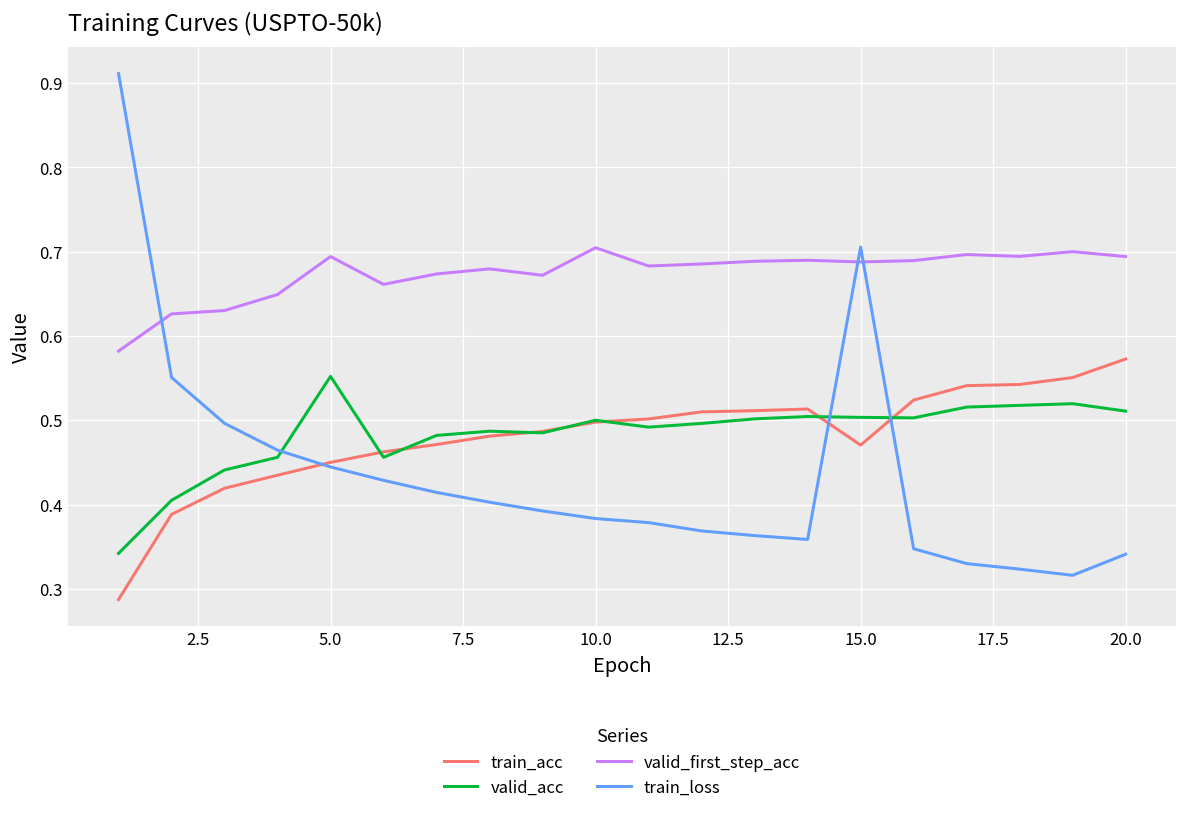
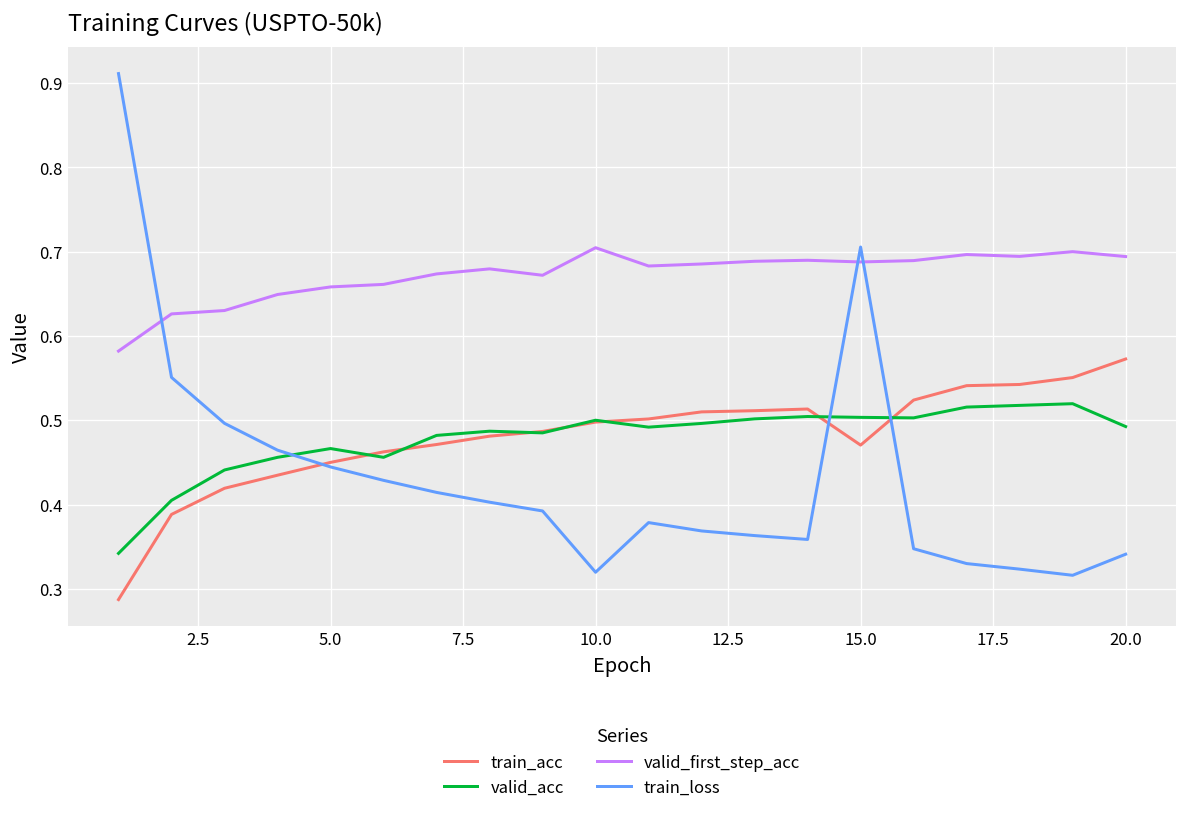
  {
    "train_acc": {
      "5.0": 0.45,
      "15.0": 0.47,
      "20.0": 0.57
    },
    "valid_acc": {
-     "5.0": 0.55,
+     "5.0": 0.47,
      "15.0": 0.50,
-     "20.0": 0.51
+     "20.0": 0.49
    },
    "valid_first_step_acc": {
-     "5.0": 0.69,
+     "5.0": 0.66,
      "10.0": 0.70,
      "15.0": 0.69,
      "20.0": 0.69
    },
    "train_loss": {
      "5.0": 0.44,
-     "10.0": 0.38,
+     "10.0": 0.32,
      "15.0": 0.71,
      "20.0": 0.34
    }
  }
